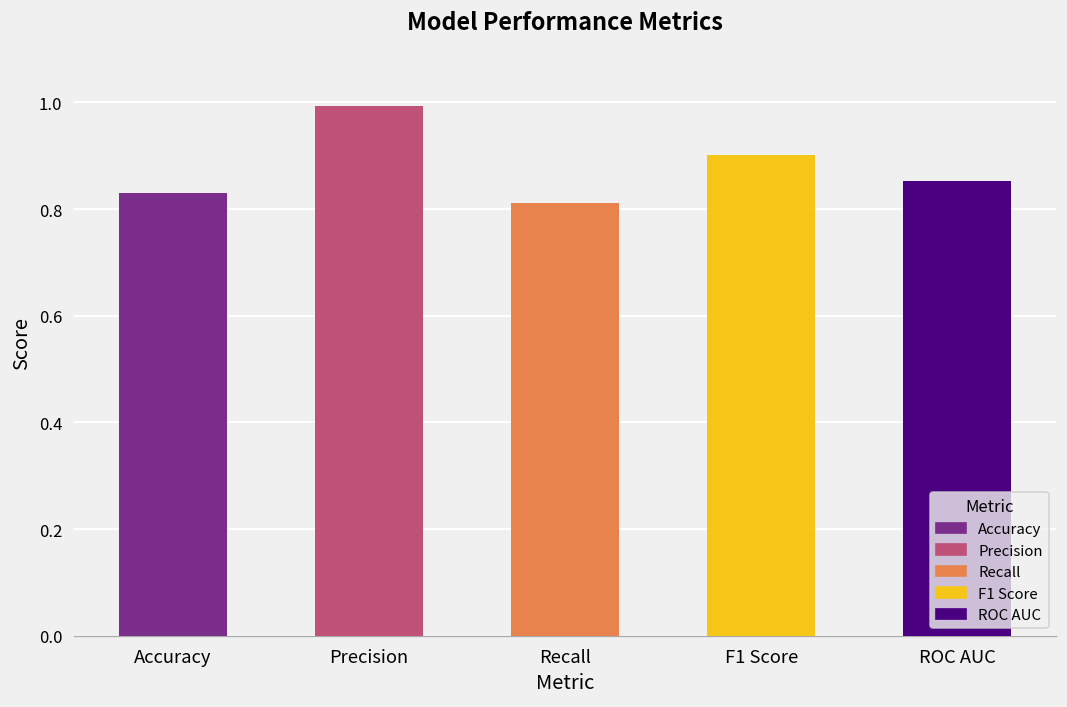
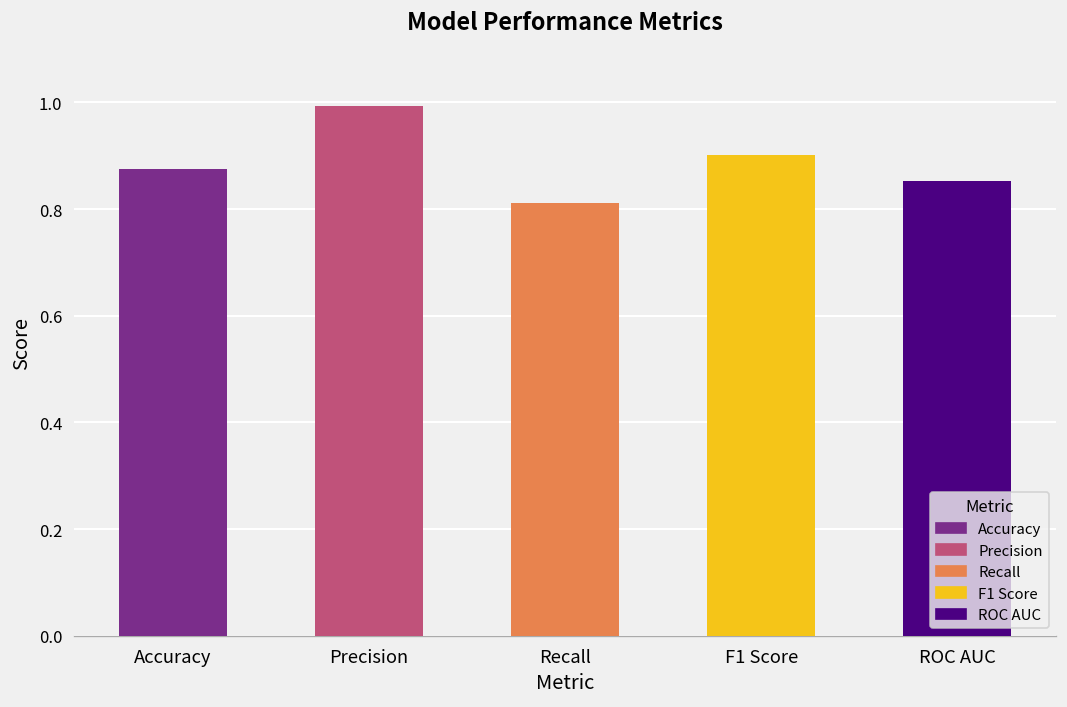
  {
-   "Accuracy": 0.83,
+   "Accuracy": 0.88,
    "Precision": 0.99,
    "Recall": 0.81,
    "F1 Score": 0.90,
    "ROC AUC": 0.85
  }
